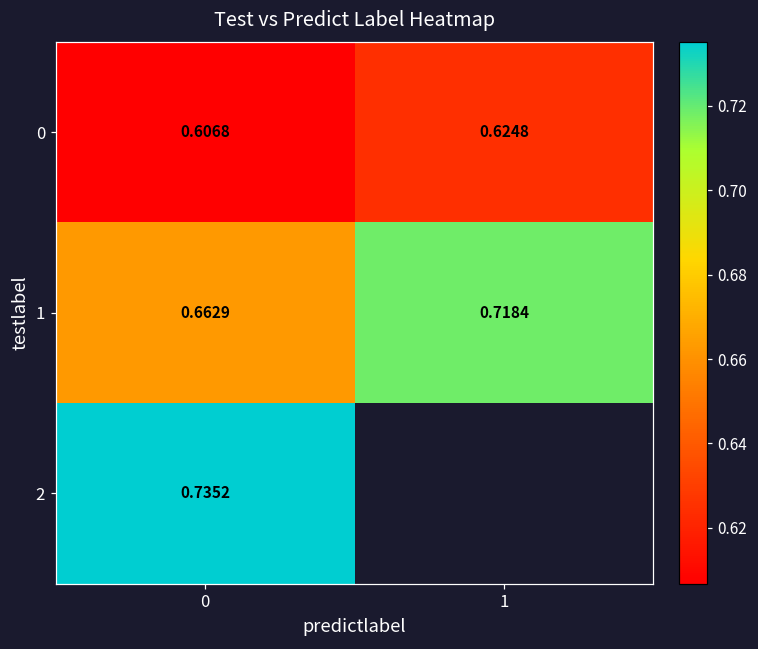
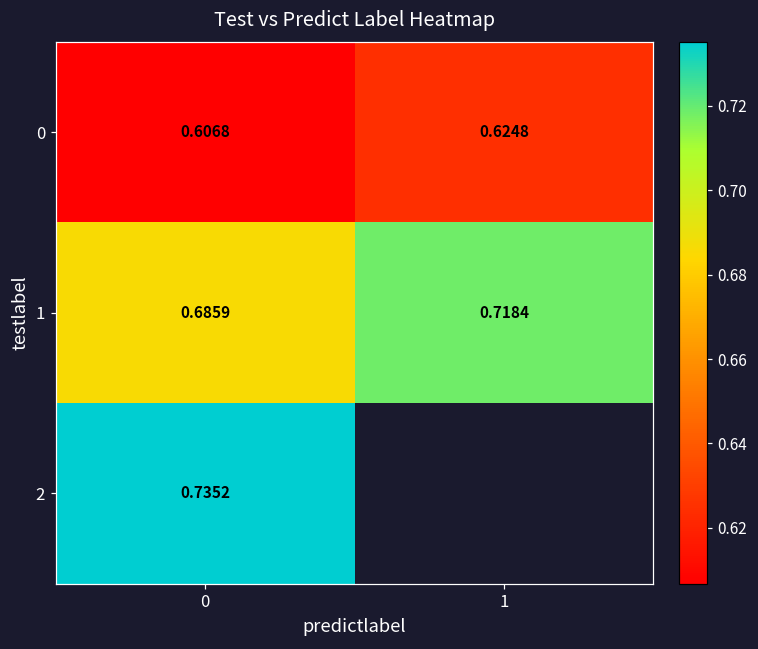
  {
    "0": {
      "0": 0.6068,
      "1": 0.6248
    },
    "1": {
-     "0": 0.6629,
+     "0": 0.6859,
      "1": 0.7184
    },
    "2": {
      "0": 0.7352
    }
  }
